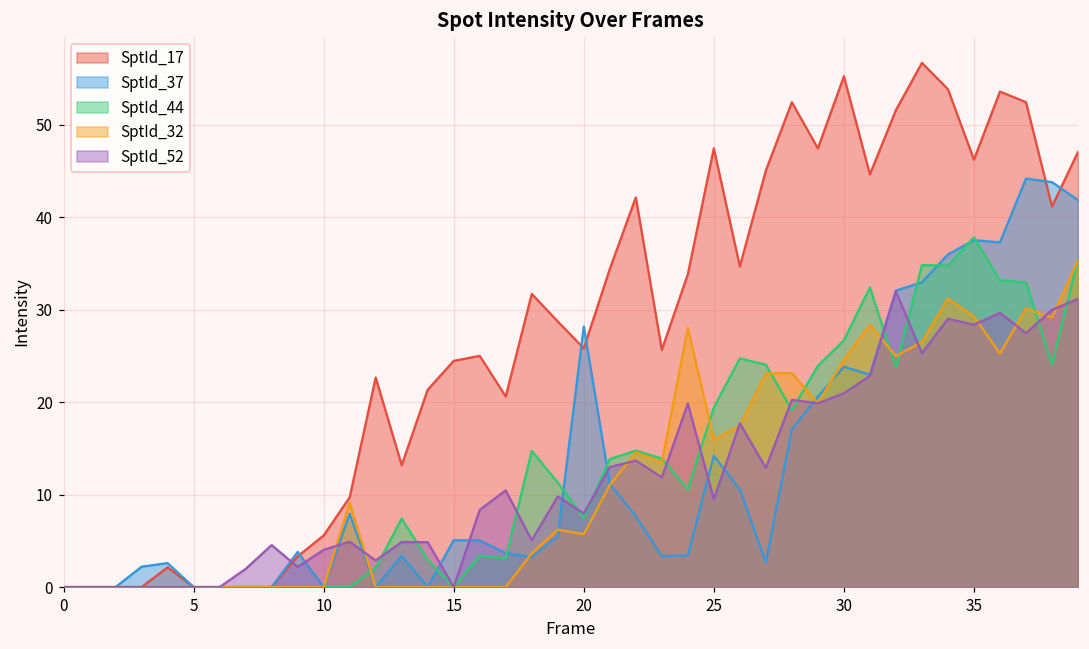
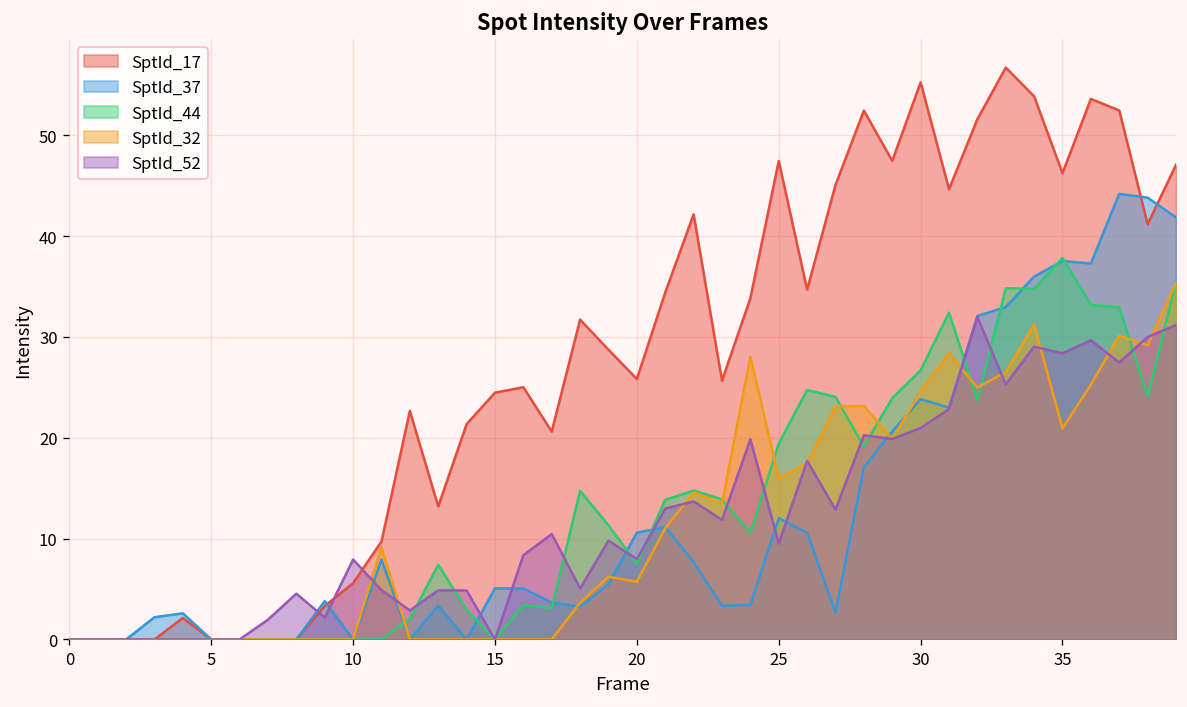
  {
    "SptId_17": {
      "10": 6,
      "15": 24,
      "20": 26,
      "25": 47,
      "30": 55,
      "35": 46
    },
    "SptId_37": {
      "15": 5,
-     "20": 28,
-     "25": 14,
+     "20": 11,
+     "25": 12,
      "30": 24,
      "35": 38
    },
    "SptId_44": {
      "20": 8,
      "25": 19,
      "30": 27,
      "35": 38
    },
    "SptId_32": {
      "20": 6,
      "25": 16,
      "30": 25,
-     "35": 29
+     "35": 21
    },
    "SptId_52": {
-     "10": 4,
+     "10": 8,
      "20": 8,
      "25": 10,
      "30": 21,
      "35": 28
    }
  }
